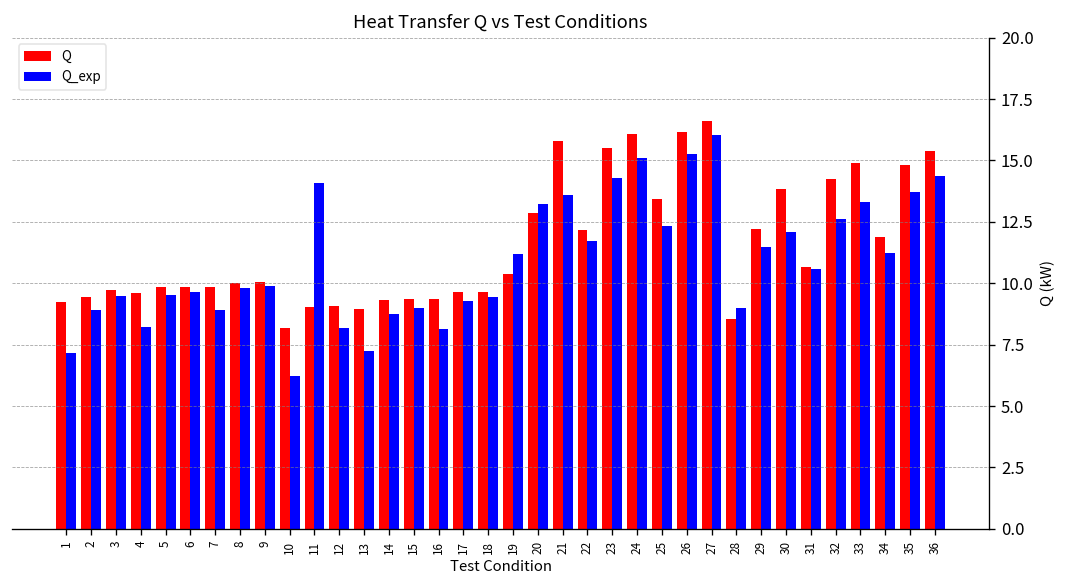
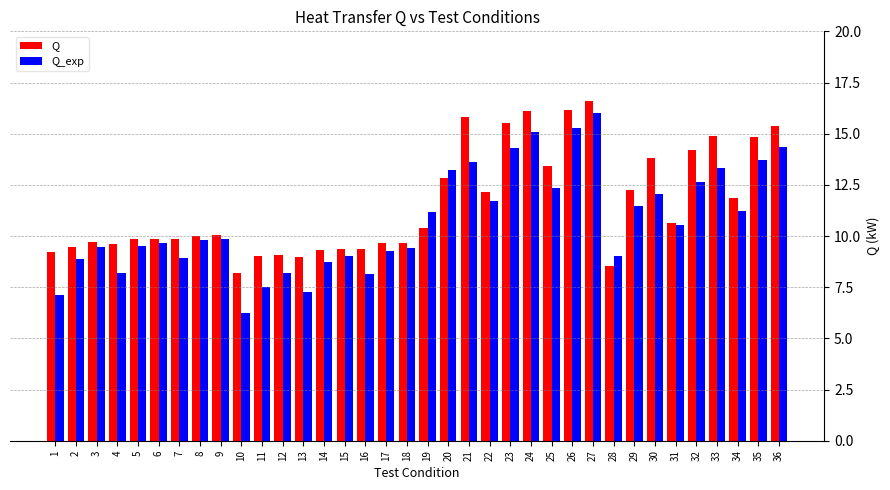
  {
    "Q": {
      "1": 9.2,
      "2": 9.5,
      "3": 9.7,
      "4": 9.6,
      "5": 9.8,
      "6": 9.8,
      "7": 9.8,
      "8": 10.0,
      "9": 10.0,
      "10": 8.2,
      "11": 9.0,
      "12": 9.1,
      "13": 9.0,
      "14": 9.3,
      "15": 9.4,
      "16": 9.4,
      "17": 9.7,
      "18": 9.7,
      "19": 10.4,
      "20": 12.9,
      "21": 15.8,
      "22": 12.2,
      "23": 15.5,
      "24": 16.1,
      "25": 13.4,
      "26": 16.1,
      "27": 16.6,
      "28": 8.6,
      "29": 12.2,
      "30": 13.8,
      "31": 10.7,
      "32": 14.2,
      "33": 14.9,
      "34": 11.9,
      "35": 14.8,
      "36": 15.4
    },
    "Q_exp": {
      "1": 7.1,
      "2": 8.9,
      "3": 9.5,
      "4": 8.2,
      "5": 9.5,
      "6": 9.6,
      "7": 8.9,
      "8": 9.8,
      "9": 9.9,
      "10": 6.2,
-     "11": 14.1,
+     "11": 7.5,
      "12": 8.2,
      "13": 7.3,
      "14": 8.8,
      "15": 9.0,
      "16": 8.1,
      "17": 9.3,
      "18": 9.4,
      "19": 11.2,
      "20": 13.2,
      "21": 13.6,
      "22": 11.7,
      "23": 14.3,
      "24": 15.1,
      "25": 12.3,
      "26": 15.3,
      "27": 16.0,
      "28": 9.0,
      "29": 11.5,
      "30": 12.1,
      "31": 10.6,
      "32": 12.6,
      "33": 13.3,
      "34": 11.2,
      "35": 13.7,
      "36": 14.4
    }
  }
